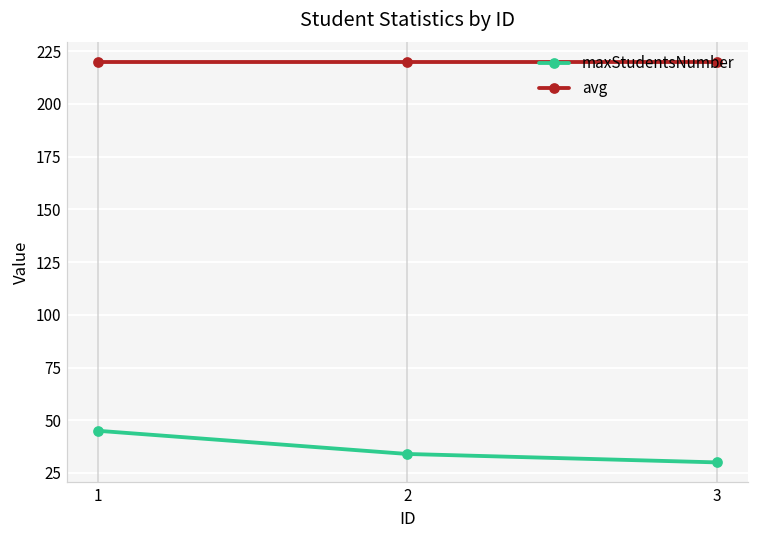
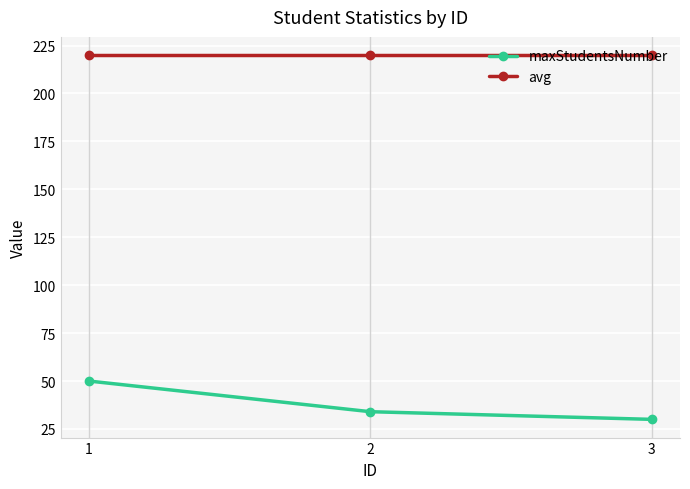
  {
    "maxStudentsNumber": {
-     "1": 45,
+     "1": 50,
      "2": 34,
      "3": 30
    },
    "avg": {
      "1": 220,
      "2": 220,
      "3": 220
    }
  }
